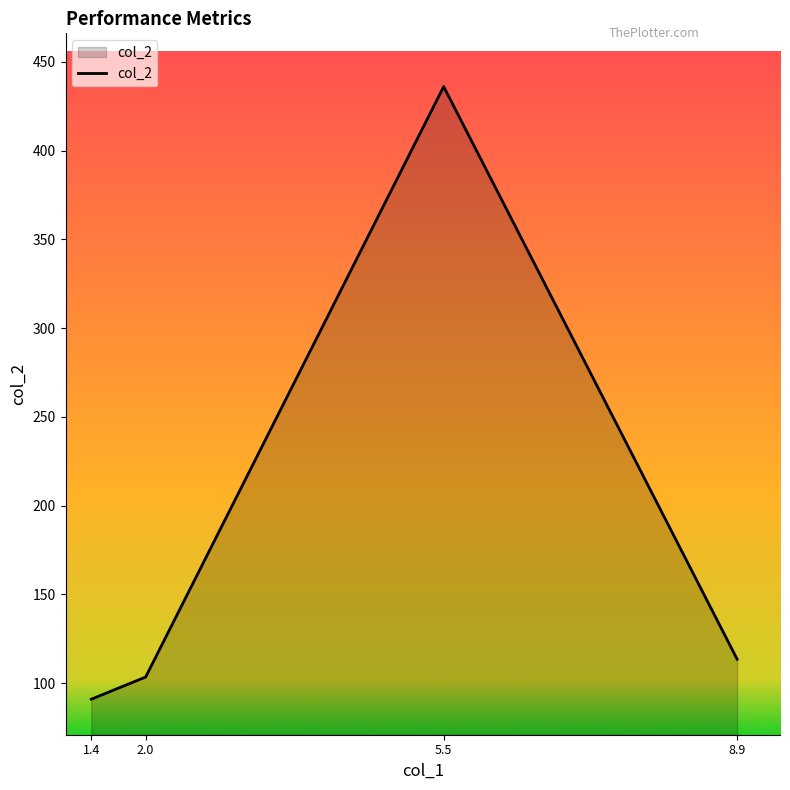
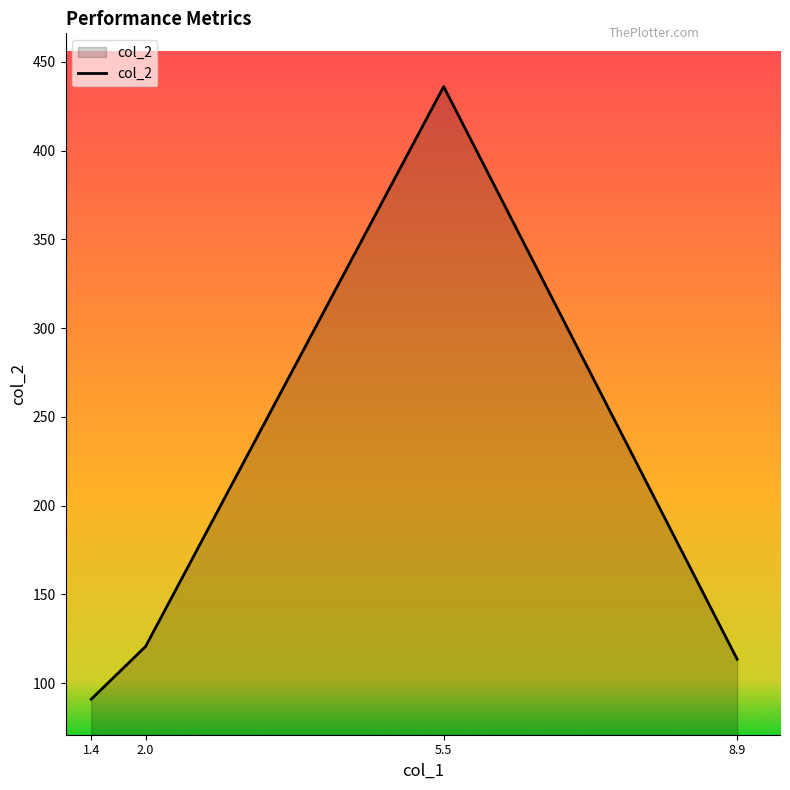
  {
    "1.4": 91,
-   "2.0": 103,
+   "2.0": 121,
    "5.5": 436,
    "8.9": 113
  }
